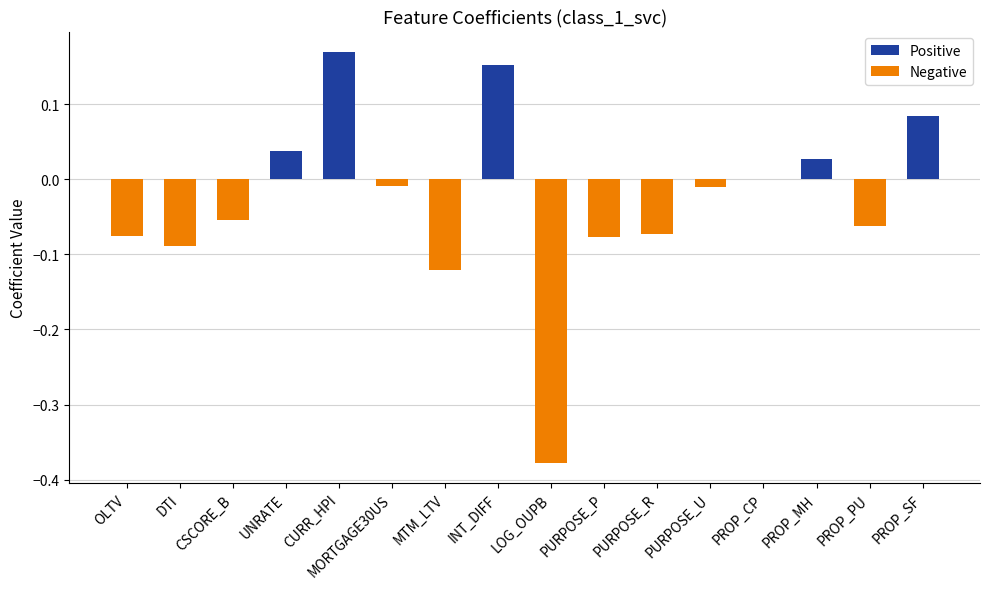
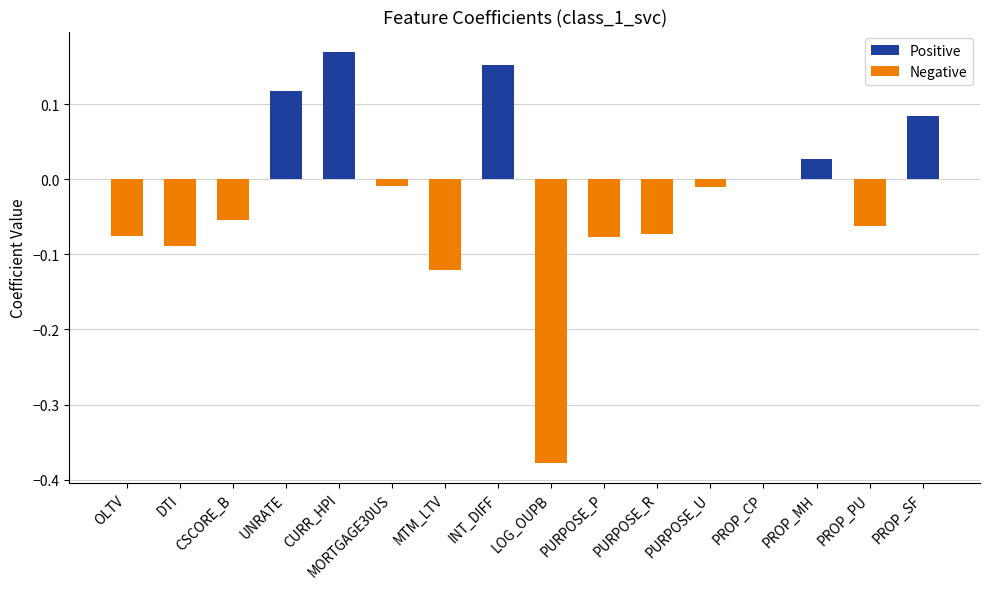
  {
    "Positive": {
      "OLTV": 0.00,
      "DTI": 0.00,
      "CSCORE_B": 0.00,
-     "UNRATE": 0.04,
+     "UNRATE": 0.12,
      "CURR_HPI": 0.17,
      "MORTGAGE30US": 0.00,
      "MTM_LTV": 0.00,
      "INT_DIFF": 0.15,
      "LOG_OUPB": 0.00,
      "PURPOSE_P": 0.00,
      "PURPOSE_R": 0.00,
      "PURPOSE_U": 0.00,
      "PROP_CP": 0.00,
      "PROP_MH": 0.03,
      "PROP_PU": 0.00,
      "PROP_SF": 0.08
    },
    "Negative": {
      "OLTV": -0.08,
      "DTI": -0.09,
      "CSCORE_B": -0.05,
      "UNRATE": 0.00,
      "CURR_HPI": 0.00,
      "MORTGAGE30US": -0.01,
      "MTM_LTV": -0.12,
      "INT_DIFF": 0.00,
      "LOG_OUPB": -0.38,
      "PURPOSE_P": -0.08,
      "PURPOSE_R": -0.07,
      "PURPOSE_U": -0.01,
      "PROP_CP": 0.00,
      "PROP_MH": 0.00,
      "PROP_PU": -0.06,
      "PROP_SF": 0.00
    }
  }
